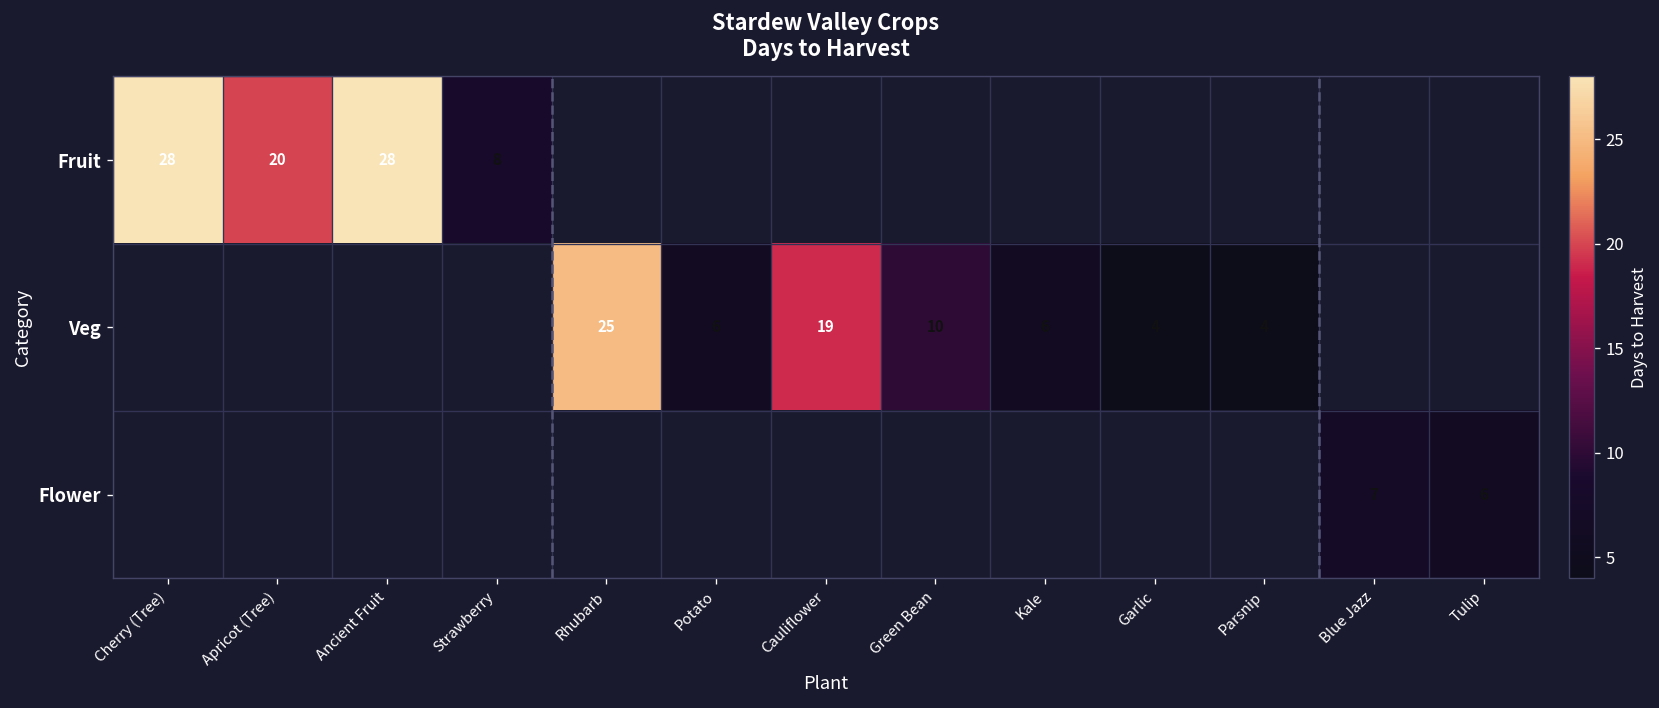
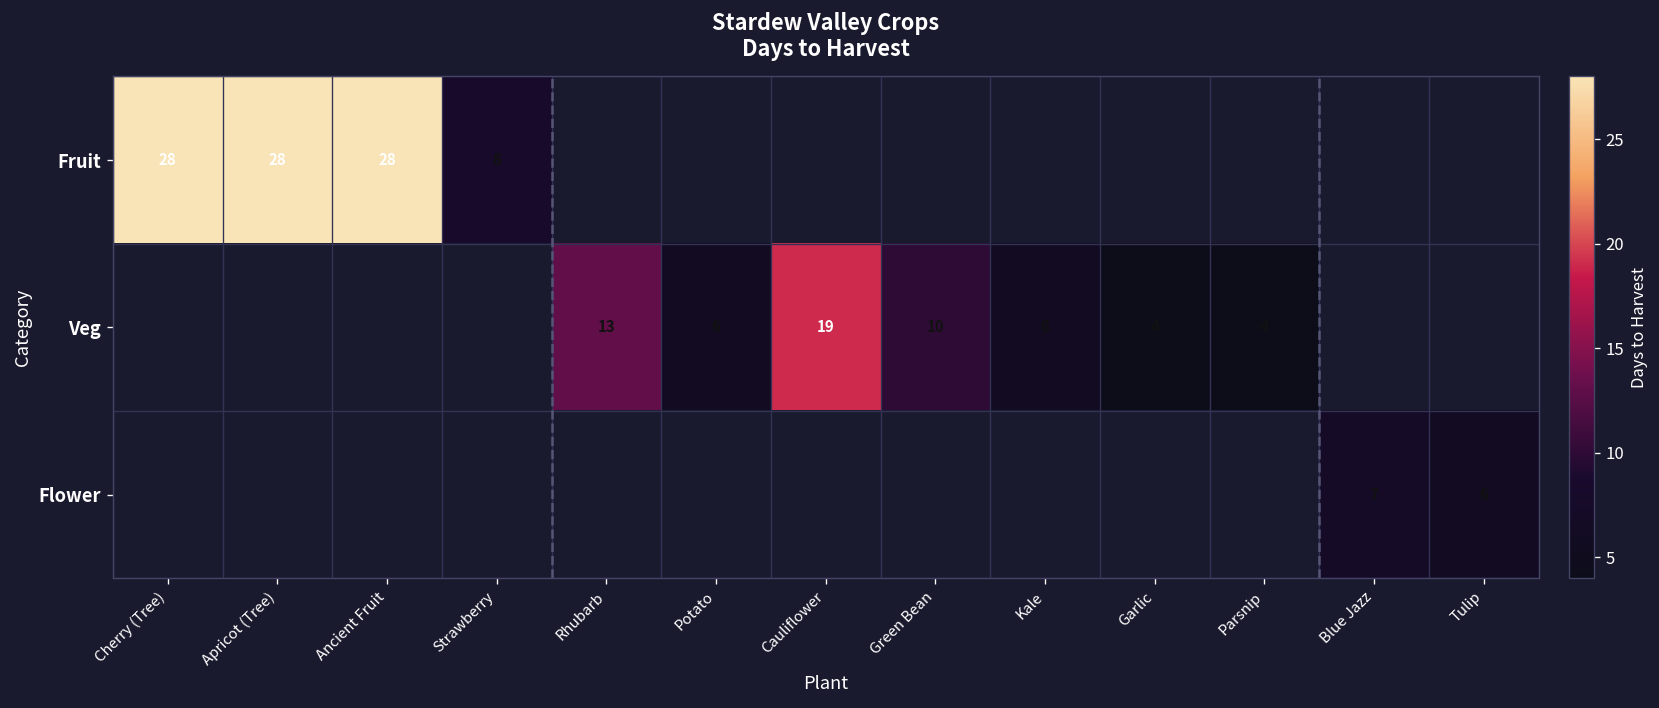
  {
    "Fruit": {
      "Cherry (Tree)": 28,
-     "Apricot (Tree)": 20,
+     "Apricot (Tree)": 28,
      "Ancient Fruit": 28
    },
    "Veg": {
-     "Rhubarb": 25,
+     "Rhubarb": 13,
      "Cauliflower": 19
    }
  }
